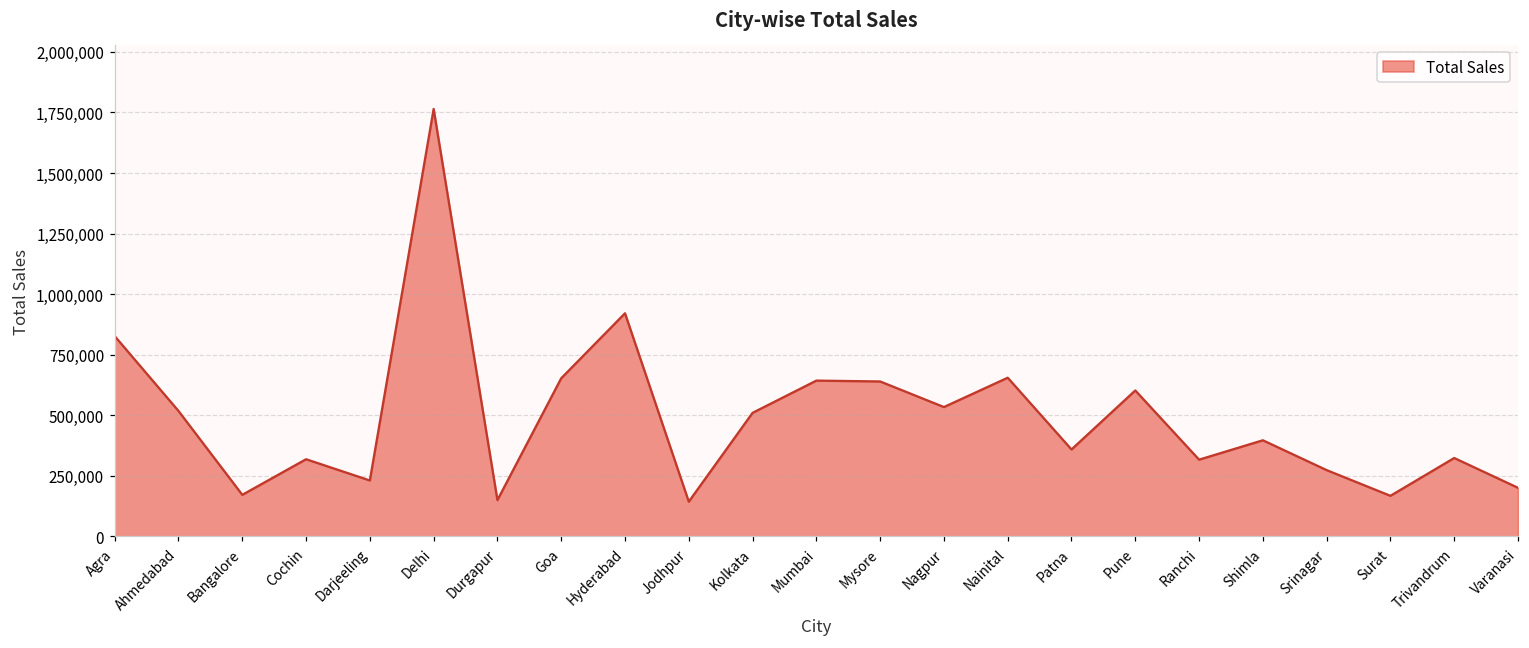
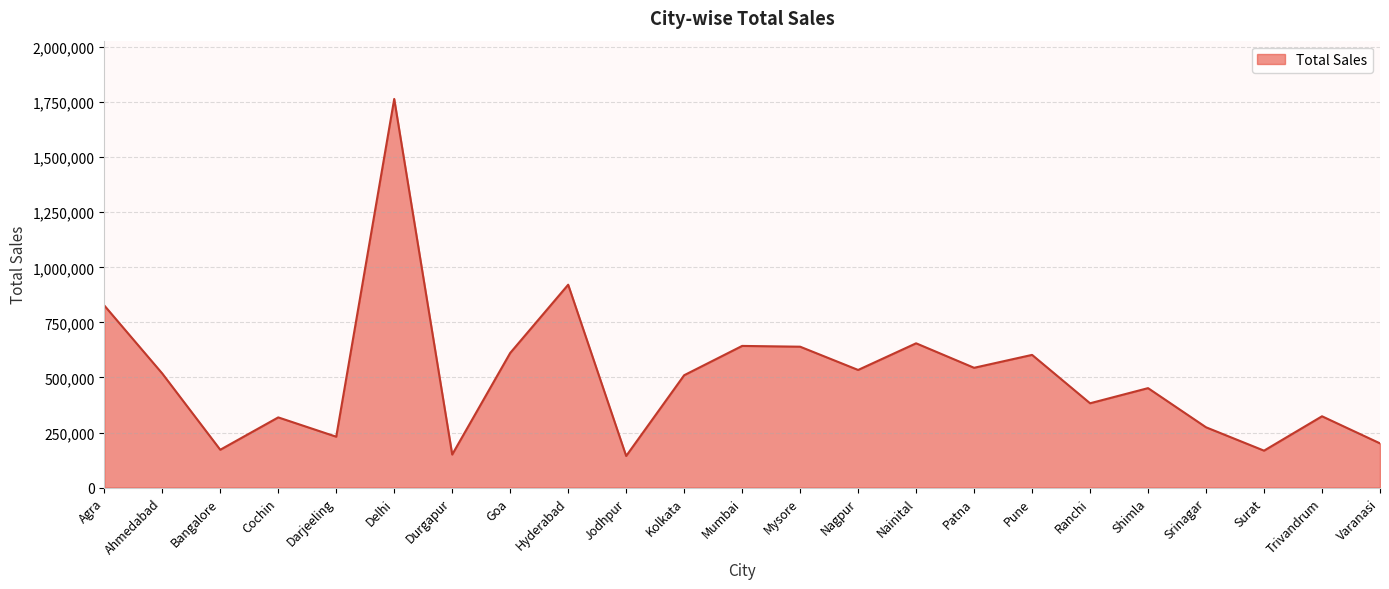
  {
    "Agra": "830,000",
    "Ahmedabad": "520,000",
    "Bangalore": "170,000",
    "Cochin": "320,000",
    "Darjeeling": "230,000",
    "Delhi": "1,760,000",
    "Durgapur": "150,000",
-   "Goa": "650,000",
+   "Goa": "610,000",
    "Hyderabad": "920,000",
    "Jodhpur": "140,000",
    "Kolkata": "510,000",
    "Mumbai": "640,000",
    "Mysore": "640,000",
    "Nagpur": "530,000",
    "Nainital": "660,000",
-   "Patna": "360,000",
+   "Patna": "540,000",
    "Pune": "600,000",
-   "Ranchi": "320,000",
-   "Shimla": "400,000",
+   "Ranchi": "380,000",
+   "Shimla": "450,000",
    "Srinagar": "270,000",
    "Surat": "170,000",
    "Trivandrum": "320,000",
    "Varanasi": "200,000"
  }
